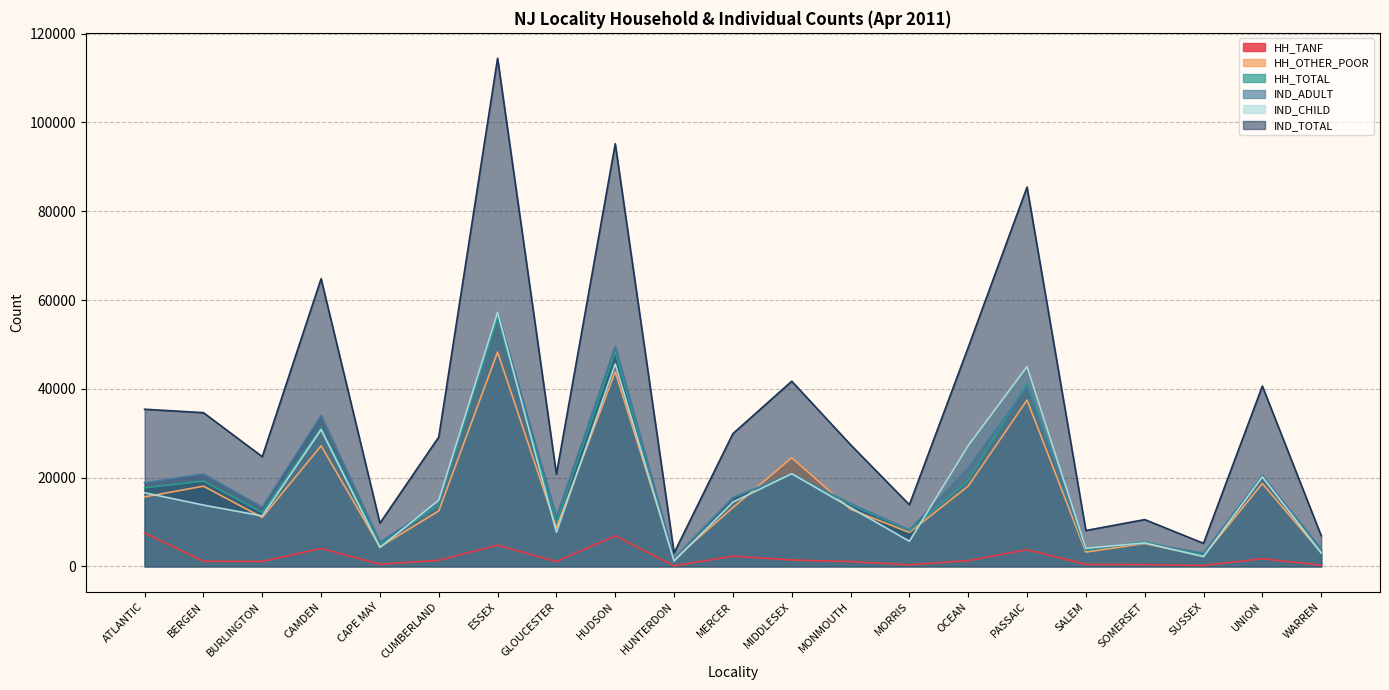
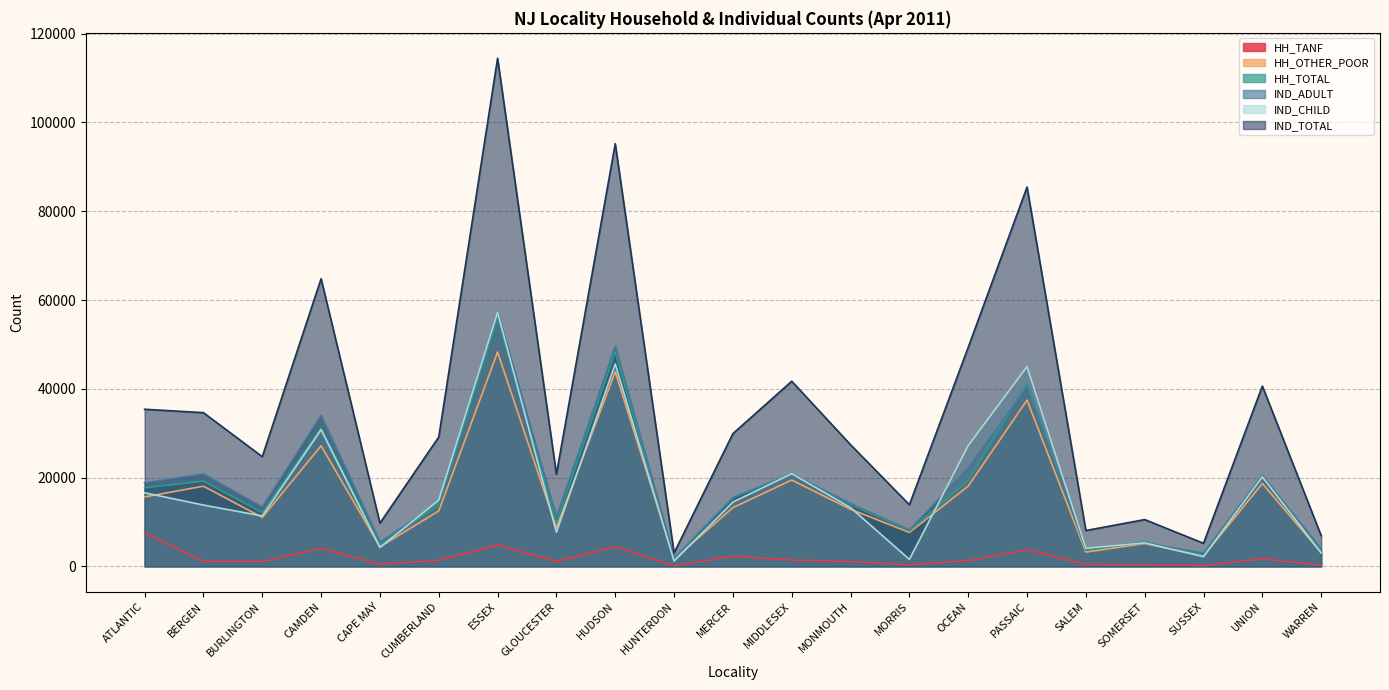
  {
    "HH_TANF": {
      "ATLANTIC": 8000,
      "BERGEN": 1000,
      "BURLINGTON": 1000,
      "CAMDEN": 4000,
      "CAPE MAY": 0,
      "CUMBERLAND": 1000,
      "ESSEX": 5000,
      "GLOUCESTER": 1000,
-     "HUDSON": 7000,
+     "HUDSON": 4000,
      "HUNTERDON": 0,
      "MERCER": 2000,
      "MIDDLESEX": 1000,
      "MONMOUTH": 1000,
      "MORRIS": 0,
      "OCEAN": 1000,
      "PASSAIC": 4000,
      "SALEM": 0,
      "SOMERSET": 0,
      "SUSSEX": 0,
      "UNION": 2000,
      "WARREN": 0
    },
    "HH_OTHER_POOR": {
      "ATLANTIC": 16000,
      "BERGEN": 18000,
      "CAMDEN": 27000,
      "CUMBERLAND": 12000,
      "ESSEX": 48000,
      "GLOUCESTER": 9000,
      "HUDSON": 44000,
      "MERCER": 13000,
-     "MIDDLESEX": 24000,
+     "MIDDLESEX": 19000,
      "OCEAN": 18000,
      "PASSAIC": 37000,
      "UNION": 19000
    },
    "IND_CHILD": {
      "ATLANTIC": 17000,
      "BERGEN": 14000,
      "CUMBERLAND": 15000,
      "GLOUCESTER": 8000,
      "HUDSON": 46000,
      "MERCER": 14000,
-     "MORRIS": 6000,
+     "MORRIS": 2000,
      "OCEAN": 27000,
      "PASSAIC": 45000
    }
  }
